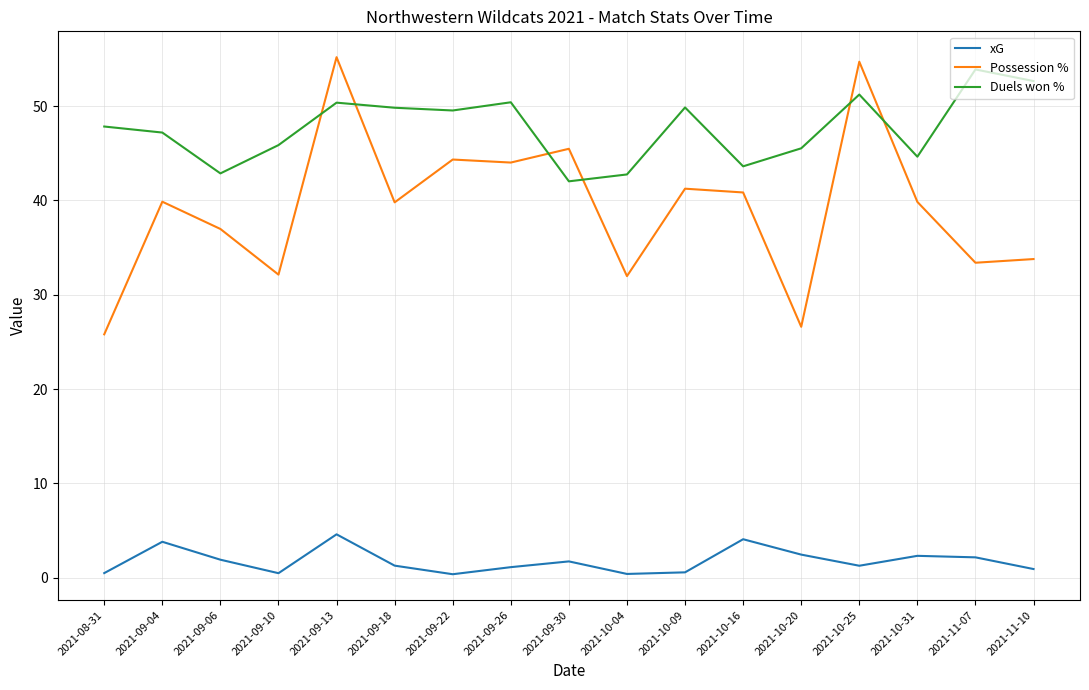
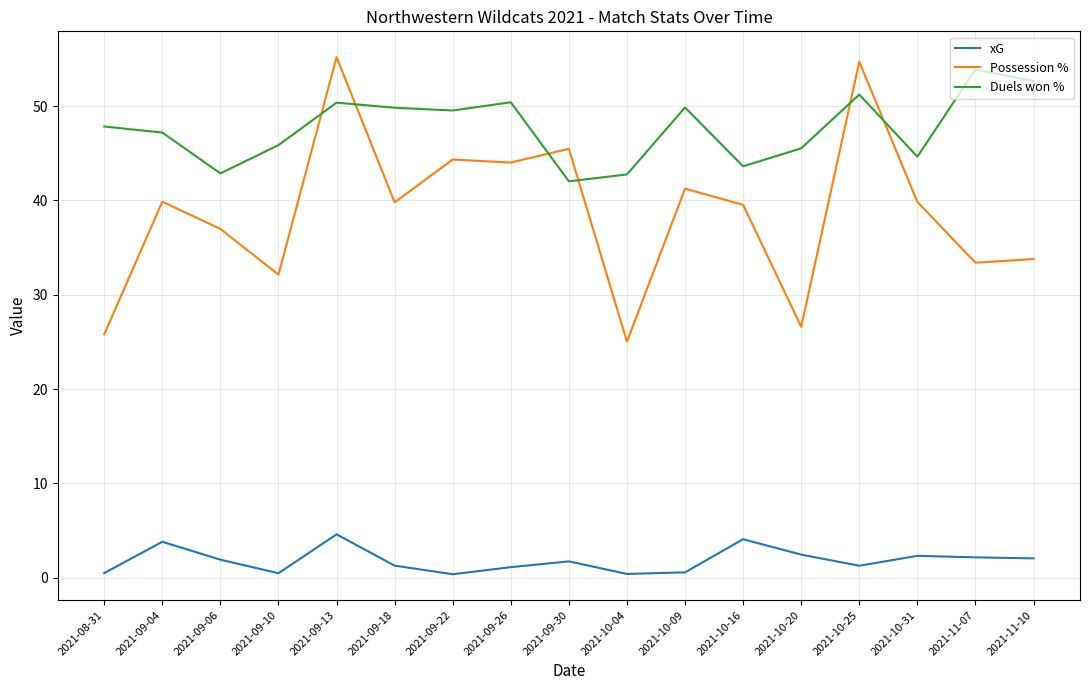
  {
    "xG": {
      "2021-08-31": 0,
      "2021-09-04": 4,
      "2021-09-06": 2,
      "2021-09-10": 0,
      "2021-09-13": 5,
      "2021-09-18": 1,
      "2021-09-22": 0,
      "2021-09-26": 1,
      "2021-09-30": 2,
      "2021-10-04": 0,
      "2021-10-09": 1,
      "2021-10-16": 4,
      "2021-10-20": 2,
      "2021-10-25": 1,
      "2021-10-31": 2,
      "2021-11-07": 2,
-     "2021-11-10": 1
+     "2021-11-10": 2
    },
    "Possession %": {
      "2021-08-31": 26,
      "2021-09-04": 40,
      "2021-09-06": 37,
      "2021-09-10": 32,
      "2021-09-13": 55,
      "2021-09-18": 40,
      "2021-09-22": 44,
      "2021-09-26": 44,
      "2021-09-30": 45,
-     "2021-10-04": 32,
+     "2021-10-04": 25,
      "2021-10-09": 41,
-     "2021-10-16": 41,
+     "2021-10-16": 40,
      "2021-10-20": 27,
      "2021-10-25": 55,
      "2021-10-31": 40,
      "2021-11-07": 33,
      "2021-11-10": 34
    },
    "Duels won %": {
      "2021-08-31": 48,
      "2021-09-04": 47,
      "2021-09-06": 43,
      "2021-09-10": 46,
      "2021-09-13": 50,
      "2021-09-18": 50,
      "2021-09-22": 50,
      "2021-09-26": 50,
      "2021-09-30": 42,
      "2021-10-04": 43,
      "2021-10-09": 50,
      "2021-10-16": 44,
      "2021-10-20": 46,
      "2021-10-25": 51,
      "2021-10-31": 45
    }
  }
